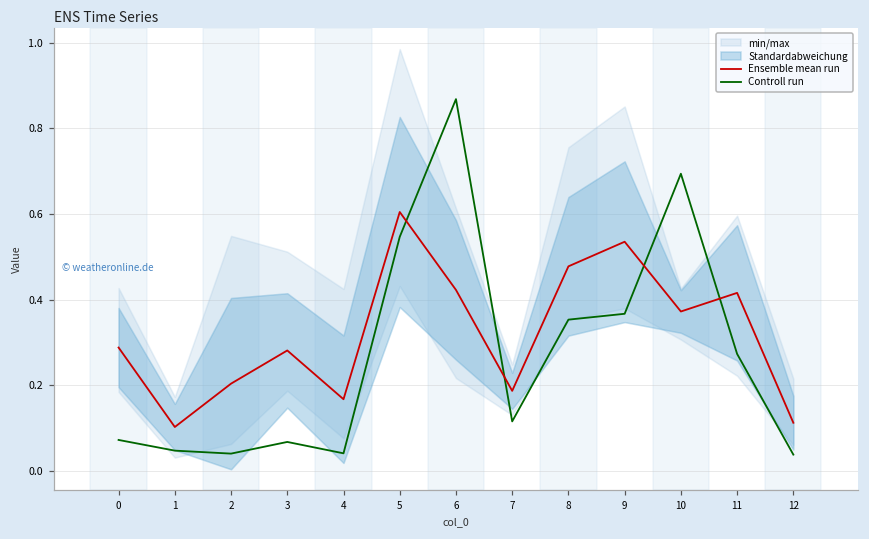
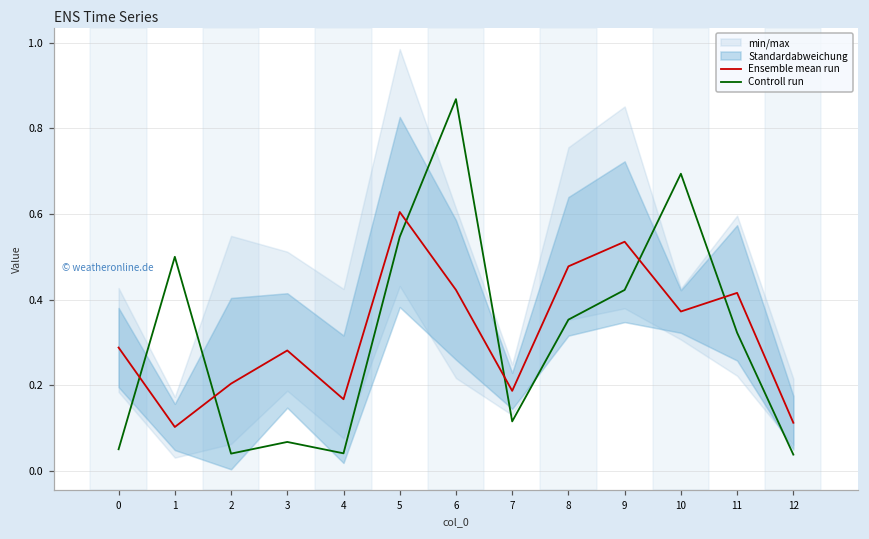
  {
    "Ensemble mean run": {
      "0": 0.29,
      "1": 0.10,
      "2": 0.20,
      "3": 0.28,
      "4": 0.17,
      "5": 0.60,
      "6": 0.42,
      "7": 0.19,
      "8": 0.48,
      "9": 0.54,
      "10": 0.37,
      "11": 0.42,
      "12": 0.11
    },
    "Controll run": {
-     "0": 0.07,
-     "1": 0.05,
+     "0": 0.05,
+     "1": 0.50,
      "2": 0.04,
      "3": 0.07,
      "4": 0.04,
      "5": 0.55,
      "6": 0.87,
      "7": 0.12,
      "8": 0.35,
-     "9": 0.37,
+     "9": 0.42,
      "10": 0.69,
-     "11": 0.27,
+     "11": 0.32,
      "12": 0.04
    }
  }
